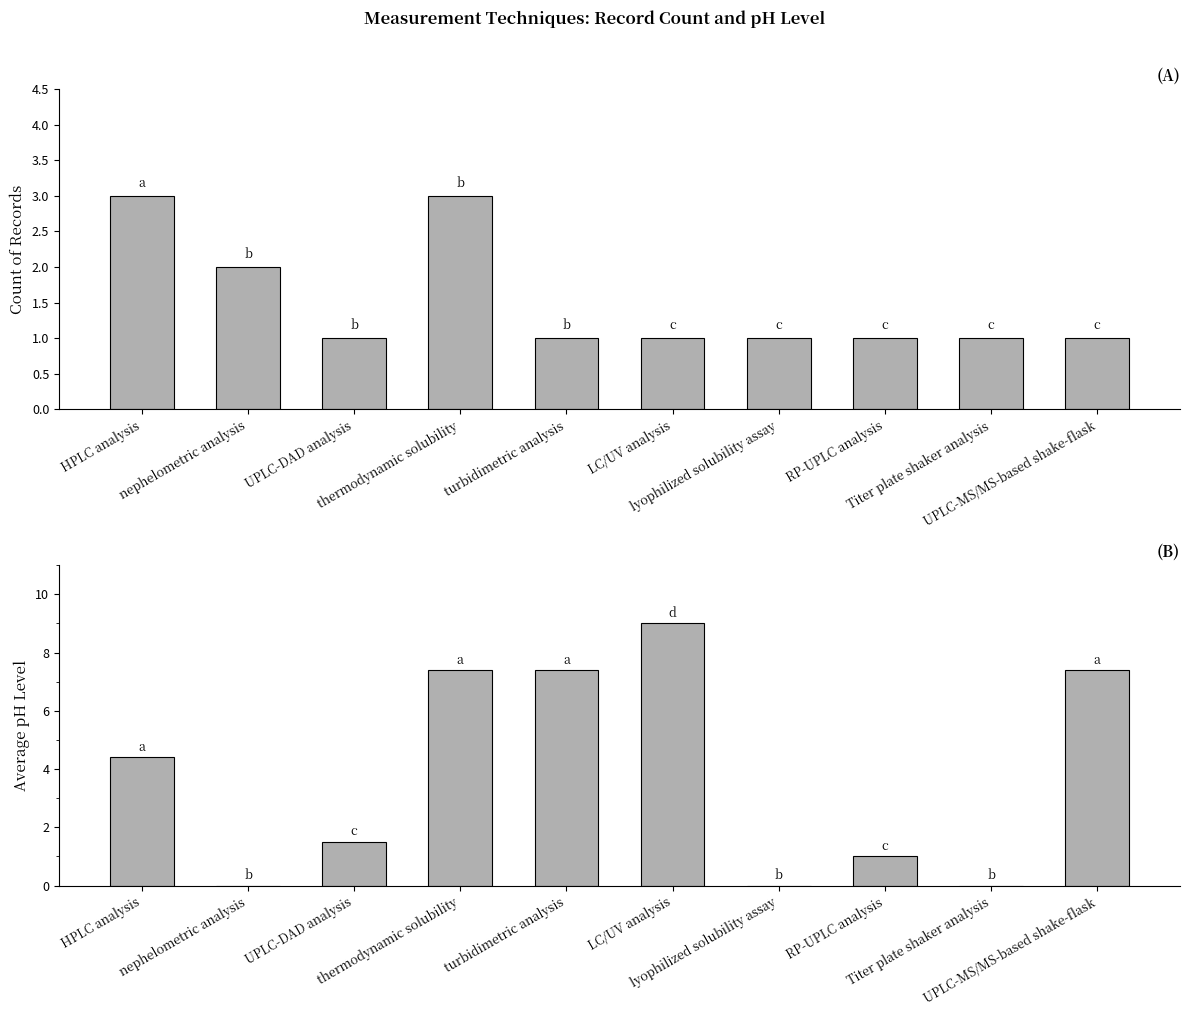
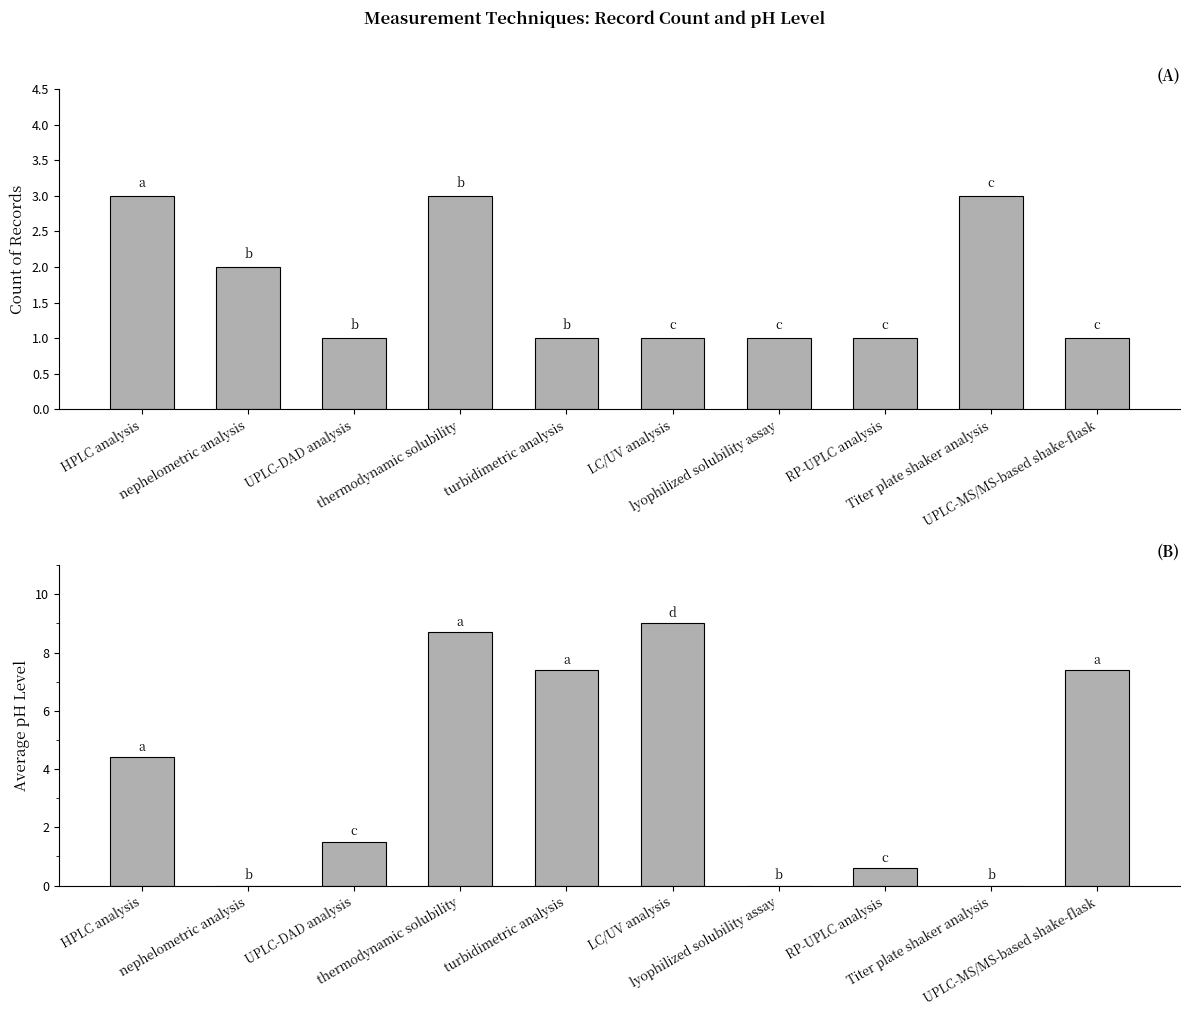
  {
    "(A)": {
      "HPLC analysis": 3,
      "nephelometric analysis": 2,
      "UPLC-DAD analysis": 1,
      "thermodynamic solubility": 3,
      "turbidimetric analysis": 1,
      "LC/UV analysis": 1,
      "lyophilized solubility assay": 1,
      "RP-UPLC analysis": 1,
-     "Titer plate shaker analysis": 1,
+     "Titer plate shaker analysis": 3,
      "UPLC-MS/MS-based shake-flask": 1
    },
    "(B)": {
      "HPLC analysis": 4.4,
      "nephelometric analysis": 0.0,
      "UPLC-DAD analysis": 1.5,
-     "thermodynamic solubility": 7.4,
+     "thermodynamic solubility": 8.7,
      "turbidimetric analysis": 7.4,
      "LC/UV analysis": 9.0,
      "lyophilized solubility assay": 0.0,
-     "RP-UPLC analysis": 1.0,
+     "RP-UPLC analysis": 0.6,
      "Titer plate shaker analysis": 0.0,
      "UPLC-MS/MS-based shake-flask": 7.4
    }
  }
